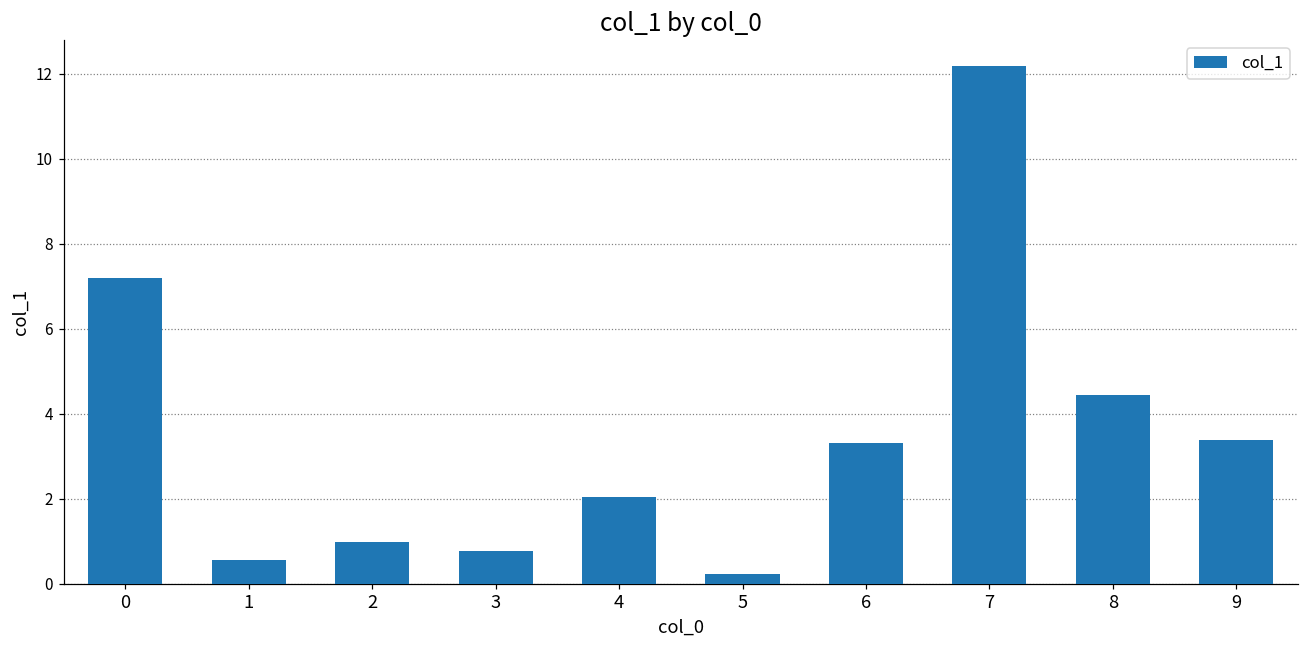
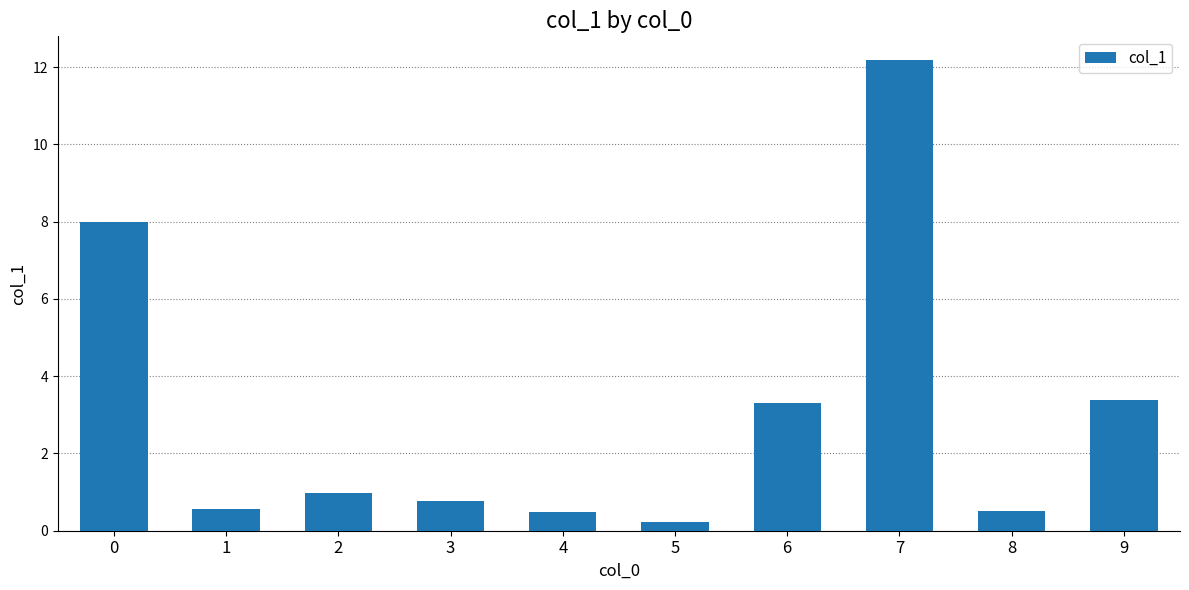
  {
-   "0": 7.2,
+   "0": 8.0,
    "1": 0.6,
    "2": 1.0,
    "3": 0.8,
-   "4": 2.0,
+   "4": 0.5,
    "5": 0.2,
    "6": 3.3,
    "7": 12.2,
-   "8": 4.4,
+   "8": 0.5,
    "9": 3.4
  }
